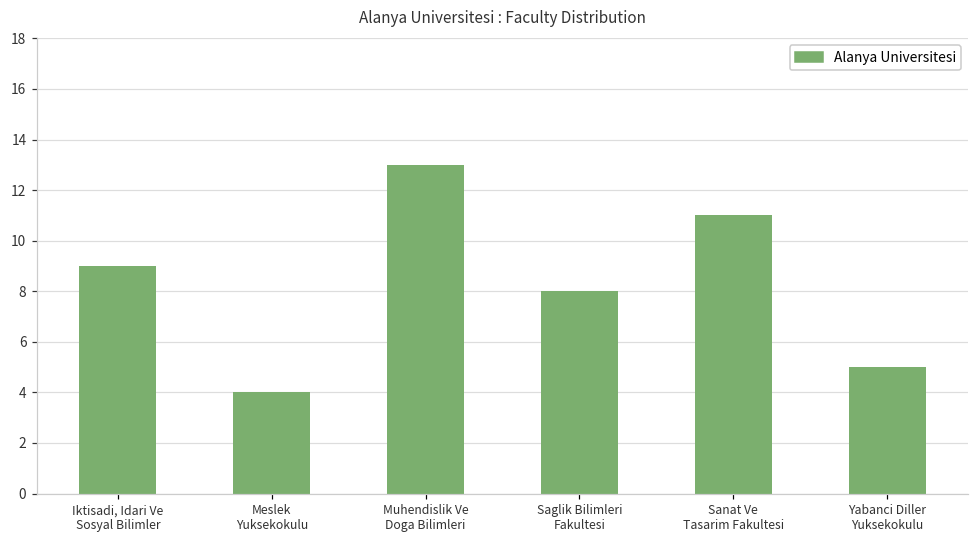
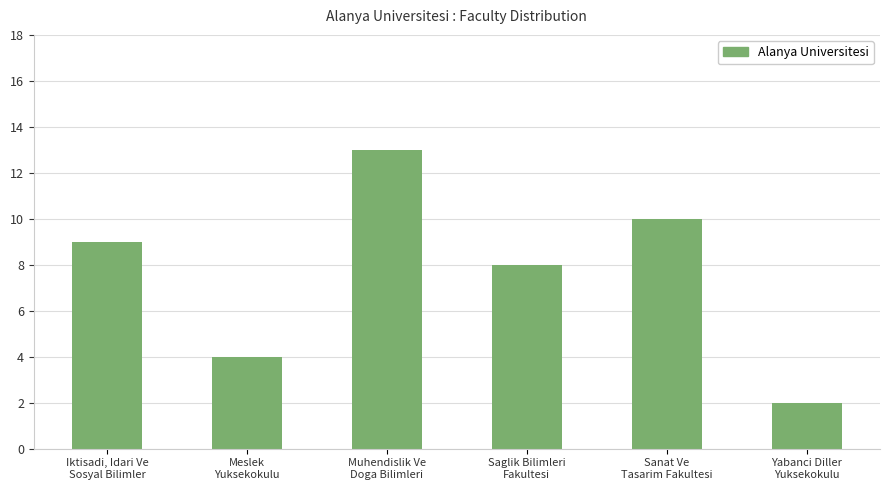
  {
    "Iktisadi, Idari Ve Sosyal Bilimler": 9,
    "Meslek Yuksekokulu": 4,
    "Muhendislik Ve Doga Bilimleri": 13,
    "Saglik Bilimleri Fakultesi": 8,
-   "Sanat Ve Tasarim Fakultesi": 11,
-   "Yabanci Diller Yuksekokulu": 5
+   "Sanat Ve Tasarim Fakultesi": 10,
+   "Yabanci Diller Yuksekokulu": 2
  }
